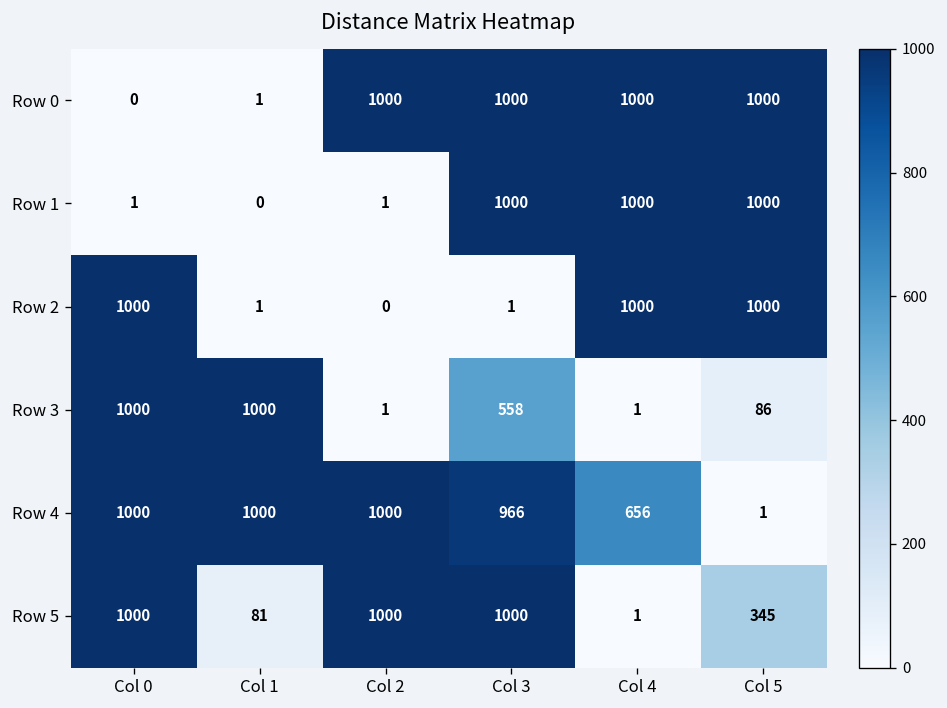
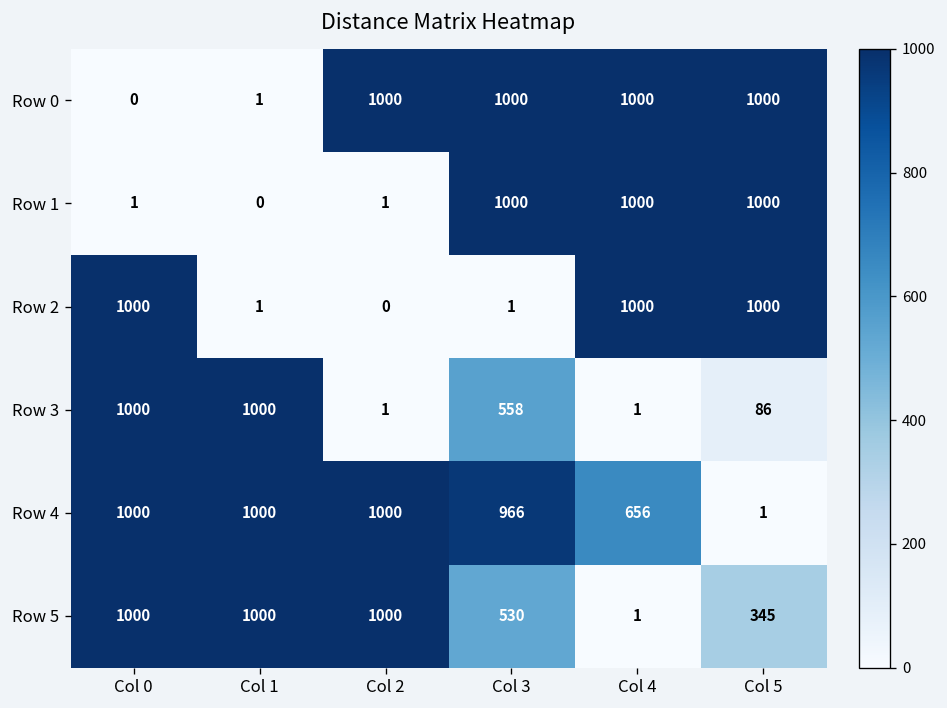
  {
    "Row 0": {
      "Col 0": 0,
      "Col 1": 1,
      "Col 2": 1000,
      "Col 3": 1000,
      "Col 4": 1000,
      "Col 5": 1000
    },
    "Row 1": {
      "Col 0": 1,
      "Col 1": 0,
      "Col 2": 1,
      "Col 3": 1000,
      "Col 4": 1000,
      "Col 5": 1000
    },
    "Row 2": {
      "Col 0": 1000,
      "Col 1": 1,
      "Col 2": 0,
      "Col 3": 1,
      "Col 4": 1000,
      "Col 5": 1000
    },
    "Row 3": {
      "Col 0": 1000,
      "Col 1": 1000,
      "Col 2": 1,
      "Col 3": 558,
      "Col 4": 1,
      "Col 5": 86
    },
    "Row 4": {
      "Col 0": 1000,
      "Col 1": 1000,
      "Col 2": 1000,
      "Col 3": 966,
      "Col 4": 656,
      "Col 5": 1
    },
    "Row 5": {
      "Col 0": 1000,
-     "Col 1": 81,
+     "Col 1": 1000,
      "Col 2": 1000,
-     "Col 3": 1000,
+     "Col 3": 530,
      "Col 4": 1,
      "Col 5": 345
    }
  }
